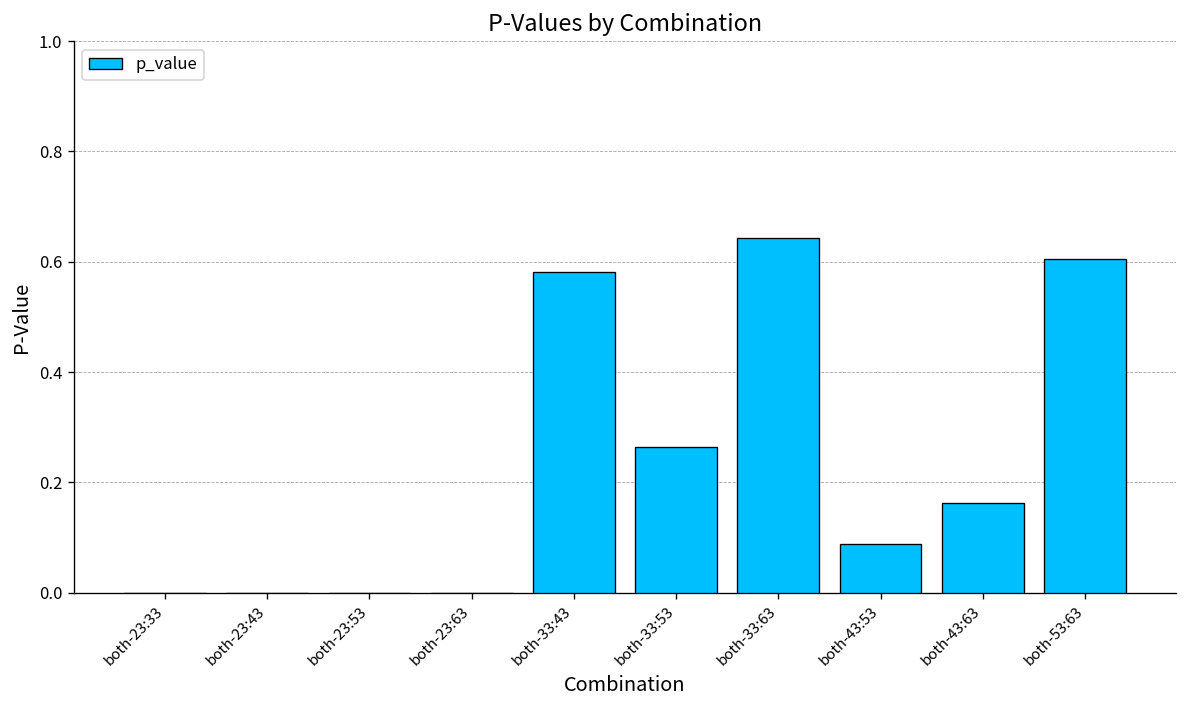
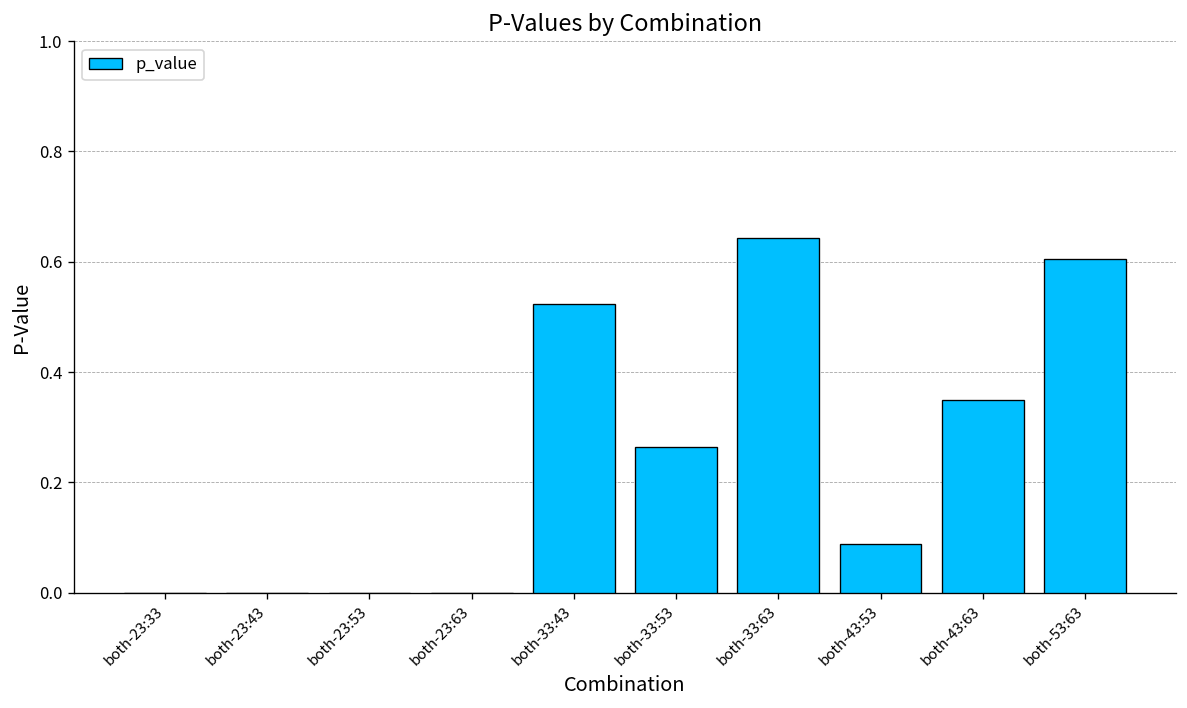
  {
    "both-23:33": 0.00,
    "both-23:43": 0.00,
    "both-23:53": 0.00,
    "both-23:63": 0.00,
-   "both-33:43": 0.58,
+   "both-33:43": 0.52,
    "both-33:53": 0.26,
    "both-33:63": 0.64,
    "both-43:53": 0.09,
-   "both-43:63": 0.16,
+   "both-43:63": 0.35,
    "both-53:63": 0.61
  }
